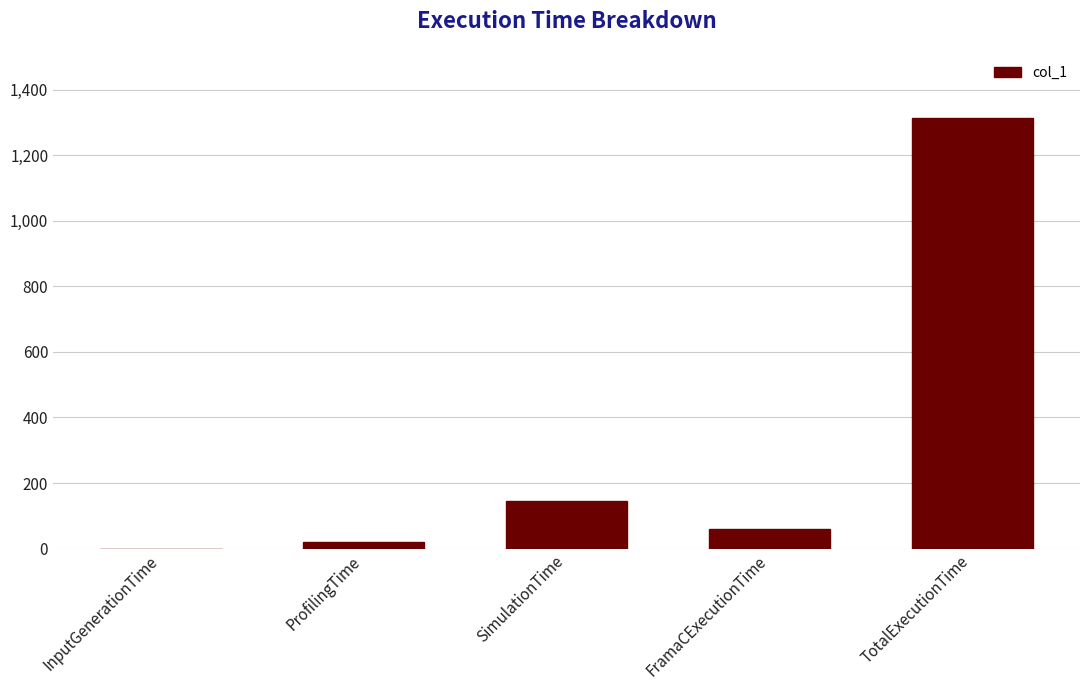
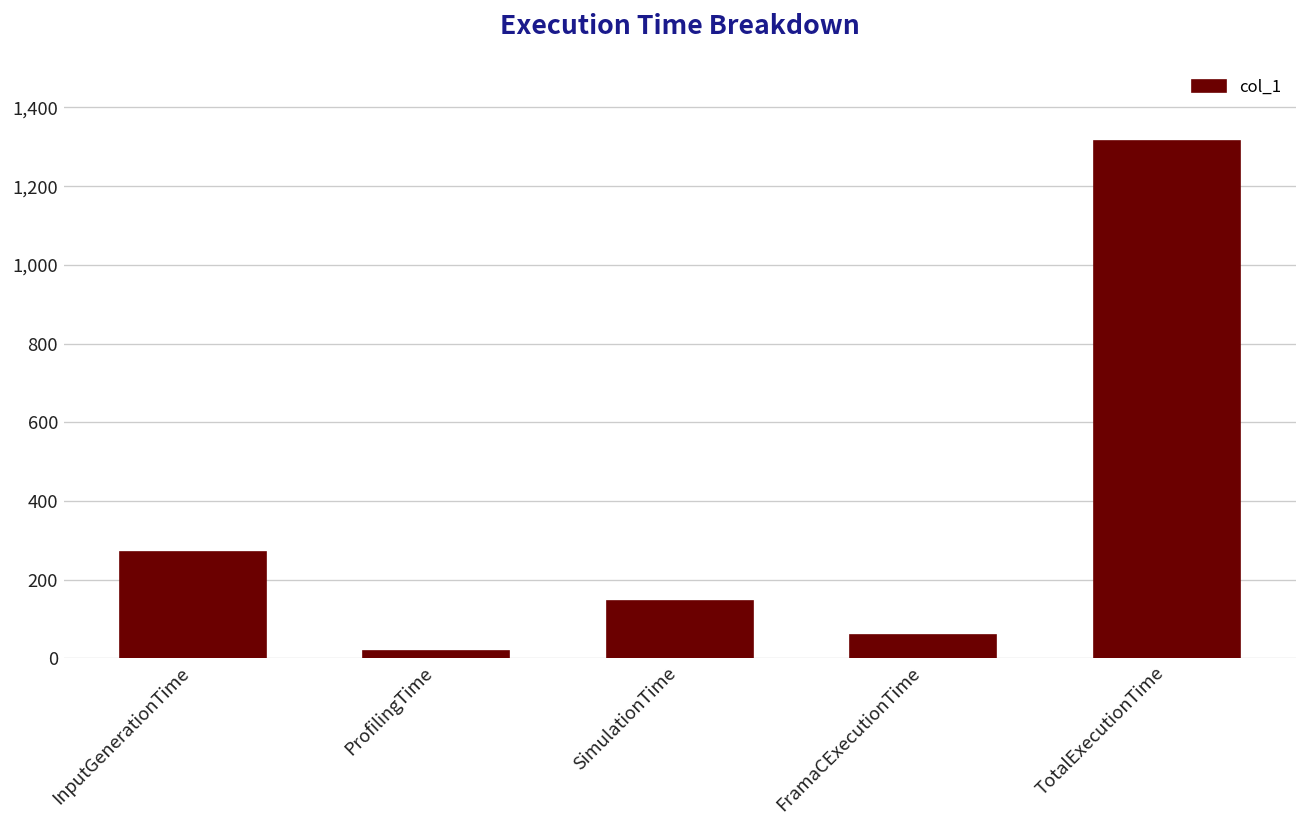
  {
-   "InputGenerationTime": "0",
+   "InputGenerationTime": "270",
    "ProfilingTime": "20",
    "SimulationTime": "150",
    "FramaCExecutionTime": "60",
    "TotalExecutionTime": "1,310"
  }
